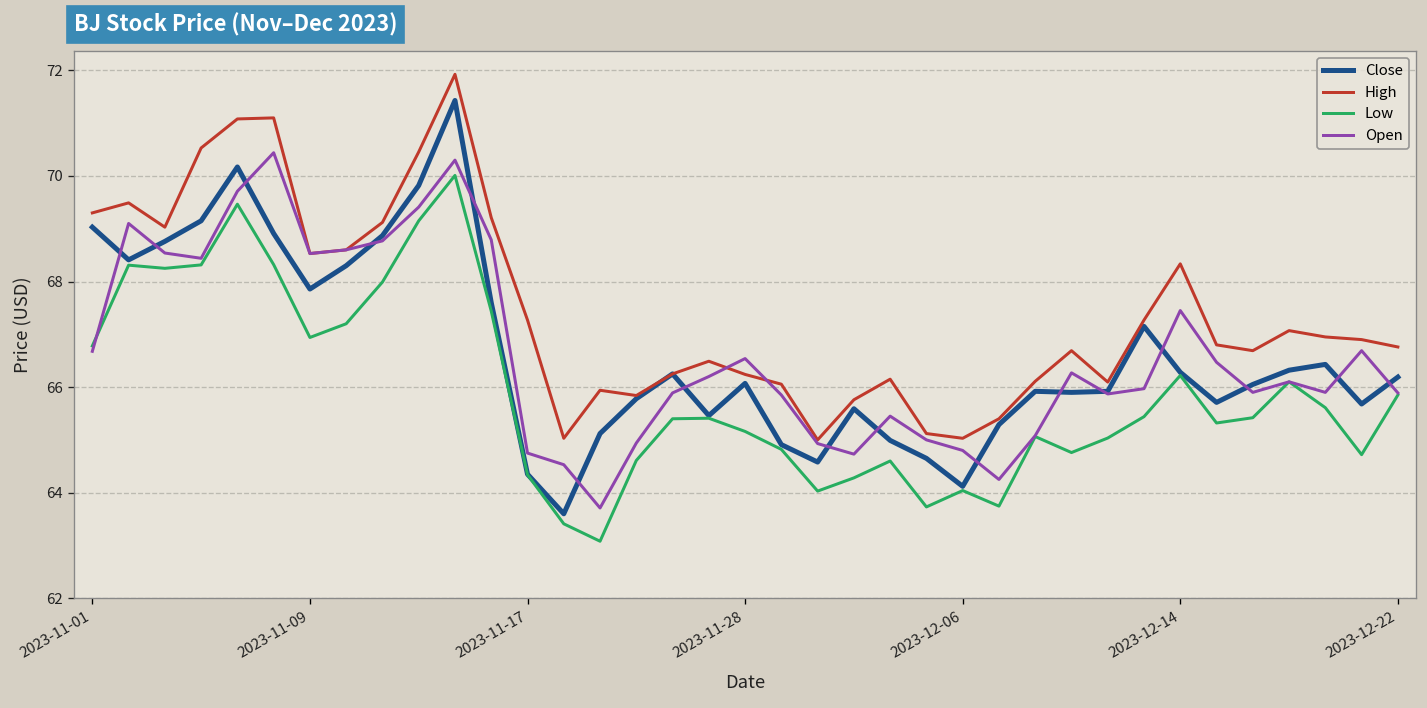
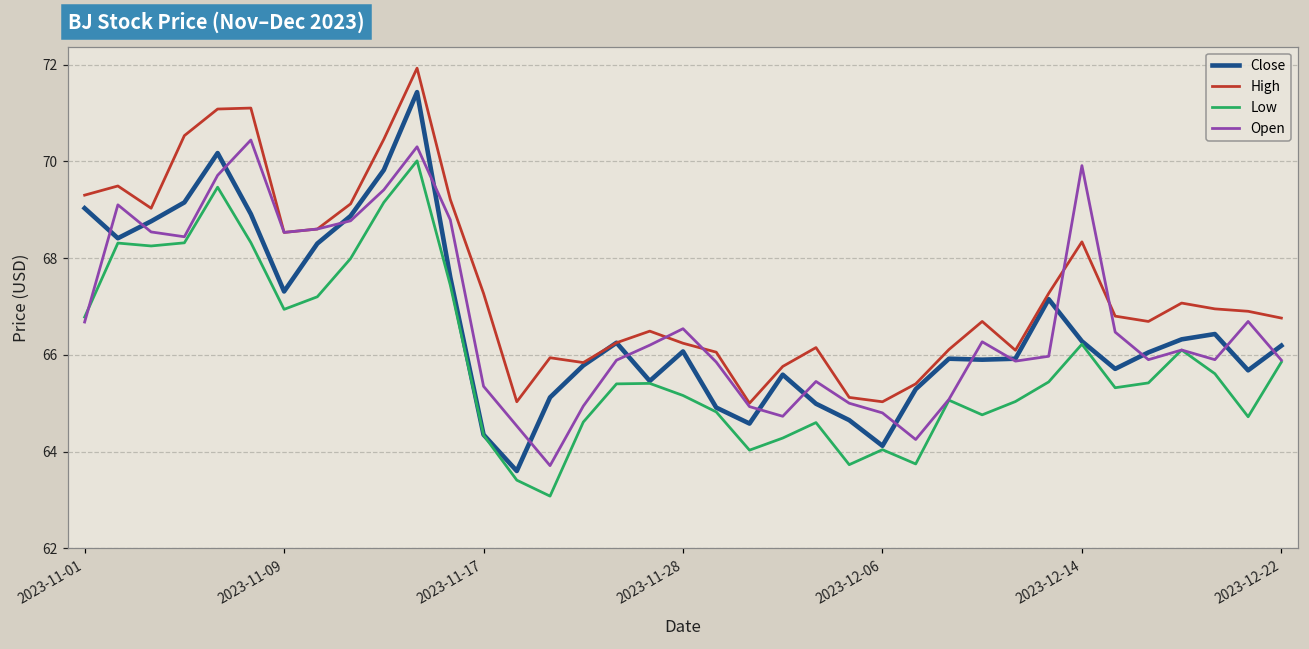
  {
    "Close": {
      "2023-11-01": 69.0,
-     "2023-11-09": 67.9,
+     "2023-11-09": 67.3,
      "2023-11-28": 66.1,
      "2023-12-06": 64.1,
      "2023-12-14": 66.3,
      "2023-12-22": 66.2
    },
    "High": {
      "2023-11-01": 69.3,
      "2023-11-17": 67.3,
      "2023-11-28": 66.2,
      "2023-12-06": 65.0,
      "2023-12-14": 68.3,
      "2023-12-22": 66.8
    },
    "Low": {
      "2023-11-01": 66.8,
      "2023-11-09": 66.9,
      "2023-11-28": 65.2,
      "2023-12-06": 64.0,
      "2023-12-14": 66.2
    },
    "Open": {
      "2023-11-01": 66.7,
-     "2023-11-17": 64.8,
+     "2023-11-17": 65.4,
      "2023-11-28": 66.5,
      "2023-12-06": 64.8,
-     "2023-12-14": 67.4
+     "2023-12-14": 69.9
    }
  }
